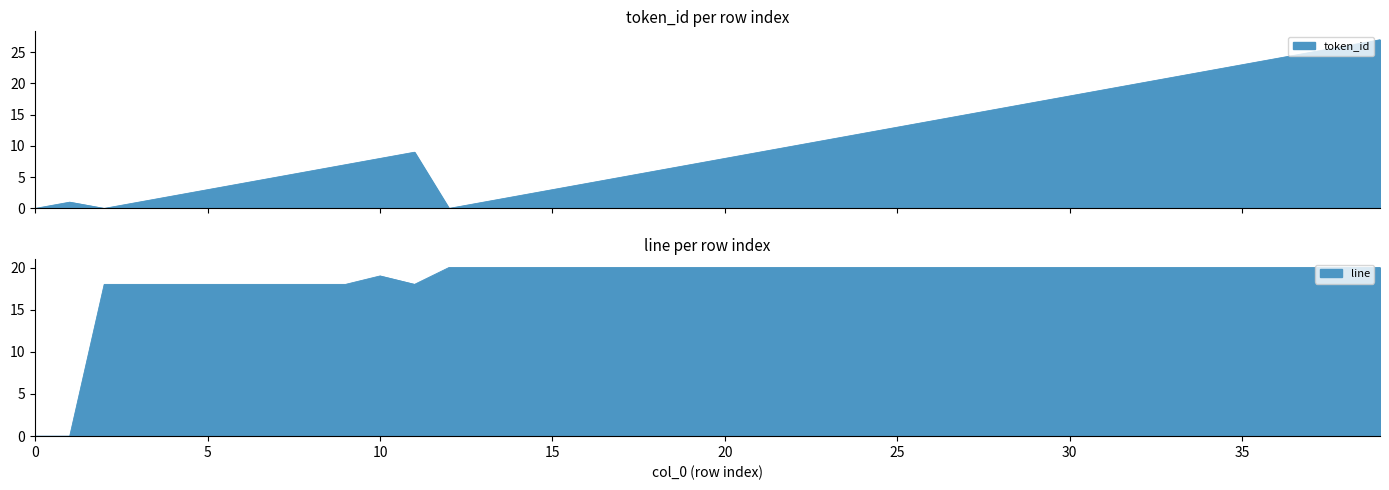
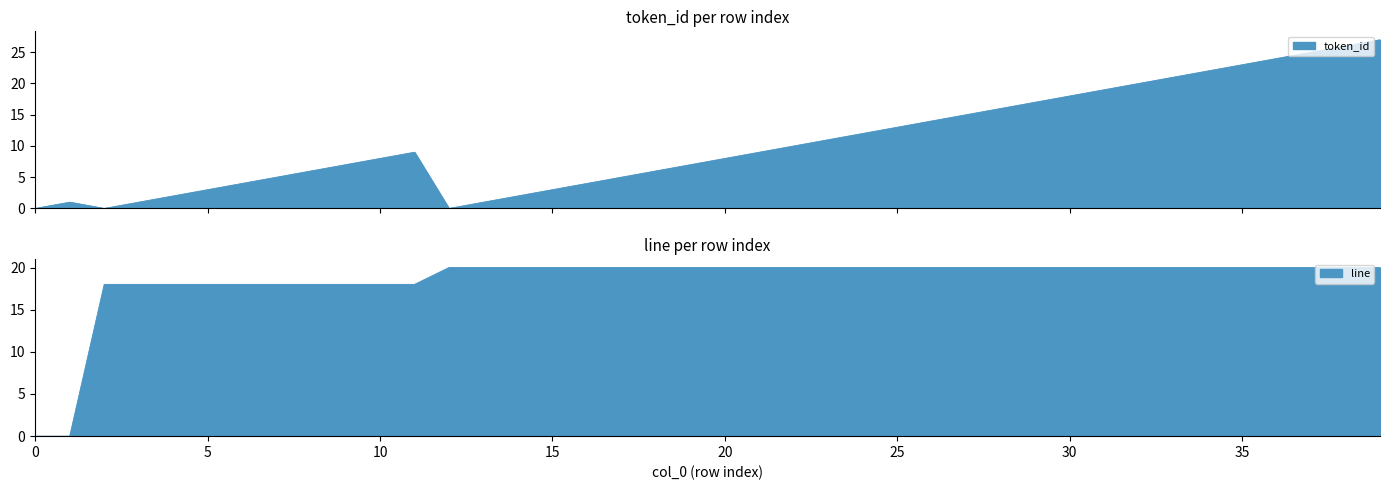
  {
    "line per row index": {
      "0": 0,
      "5": 18,
-     "10": 19,
+     "10": 18,
      "15": 20,
      "20": 20,
      "25": 20,
      "30": 20,
      "35": 20
    }
  }
